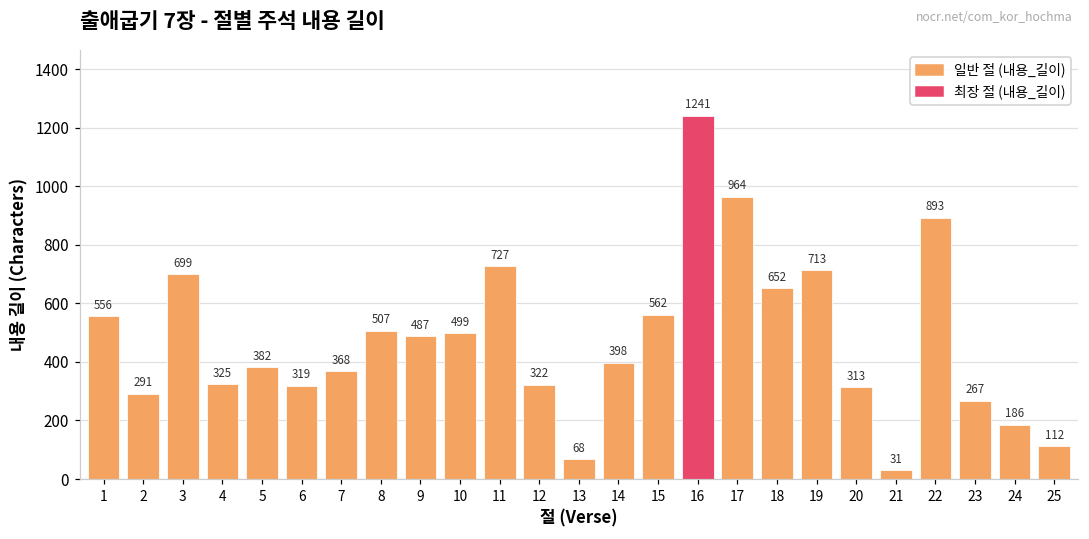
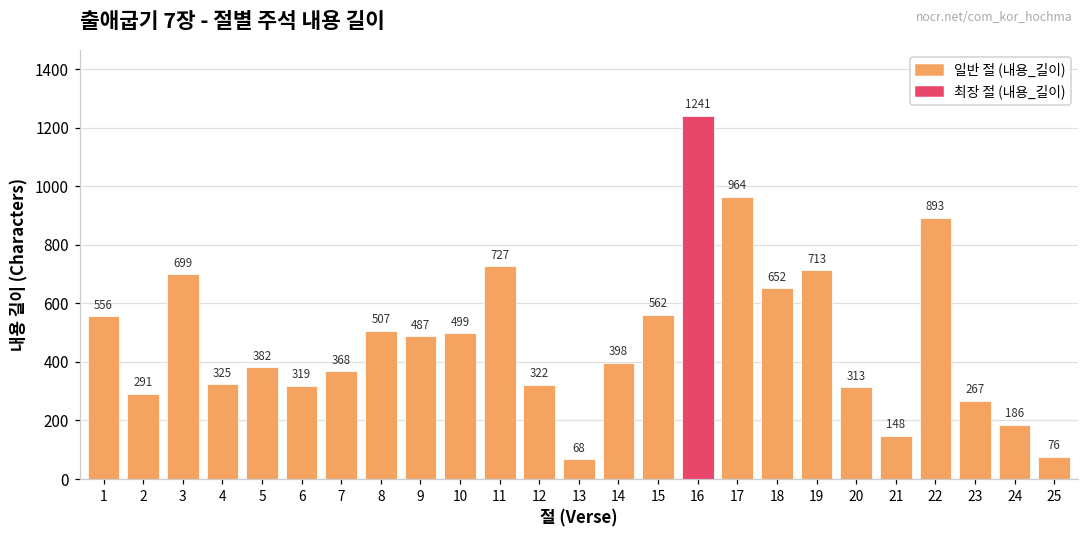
  {
    "1": 556,
    "2": 291,
    "3": 699,
    "4": 325,
    "5": 382,
    "6": 319,
    "7": 368,
    "8": 507,
    "9": 487,
    "10": 499,
    "11": 727,
    "12": 322,
    "13": 68,
    "14": 398,
    "15": 562,
    "16": 1241,
    "17": 964,
    "18": 652,
    "19": 713,
    "20": 313,
-   "21": 31,
+   "21": 148,
    "22": 893,
    "23": 267,
    "24": 186,
-   "25": 112
+   "25": 76
  }
